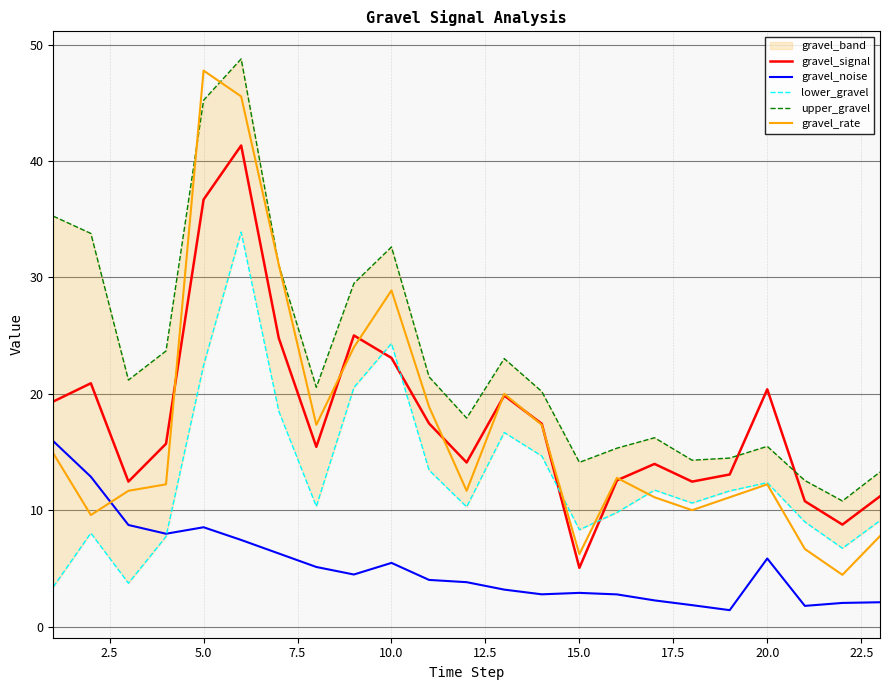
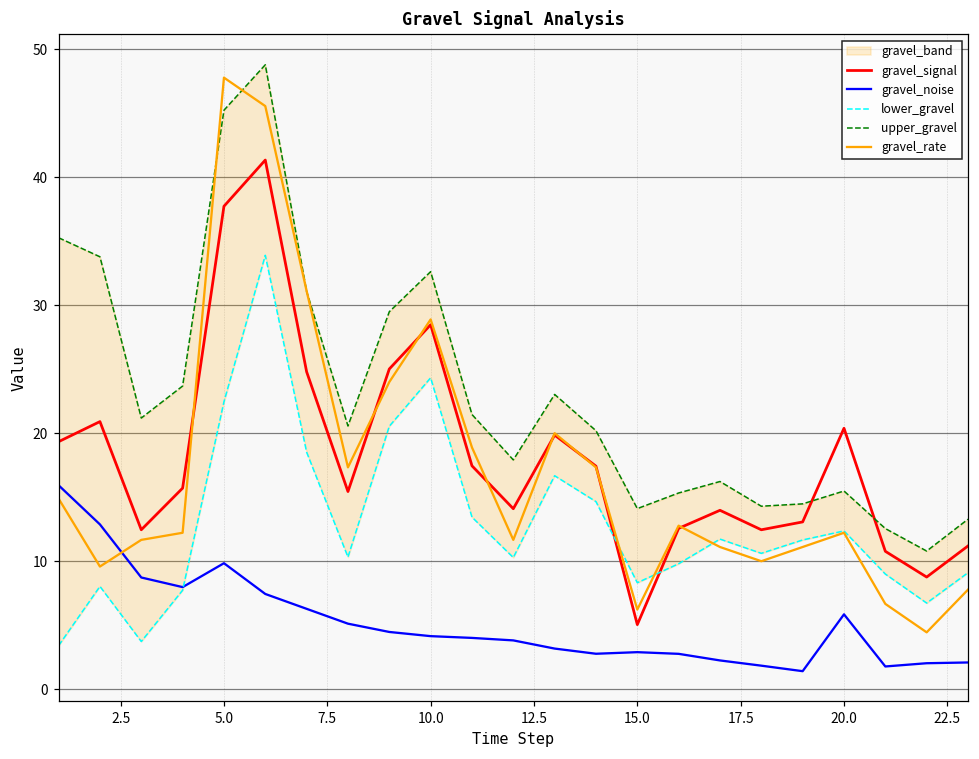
  {
    "gravel_signal": {
-     "5.0": 36.7,
-     "10.0": 23.1,
+     "5.0": 37.7,
+     "10.0": 28.5,
      "15.0": 5.0,
      "20.0": 20.4
    },
    "gravel_noise": {
-     "5.0": 8.5,
-     "10.0": 5.5,
+     "5.0": 9.8,
+     "10.0": 4.1,
      "15.0": 2.9,
      "20.0": 5.8
    },
    "lower_gravel": {
      "5.0": 22.5,
      "10.0": 24.3,
      "15.0": 8.3
    }
  }
